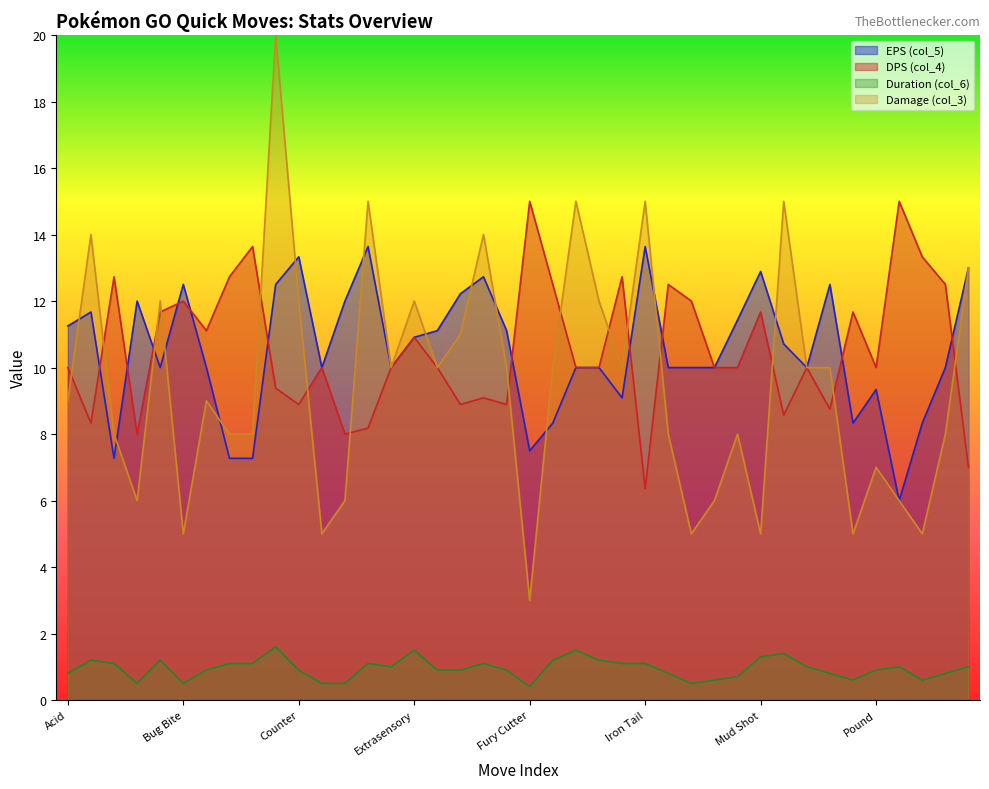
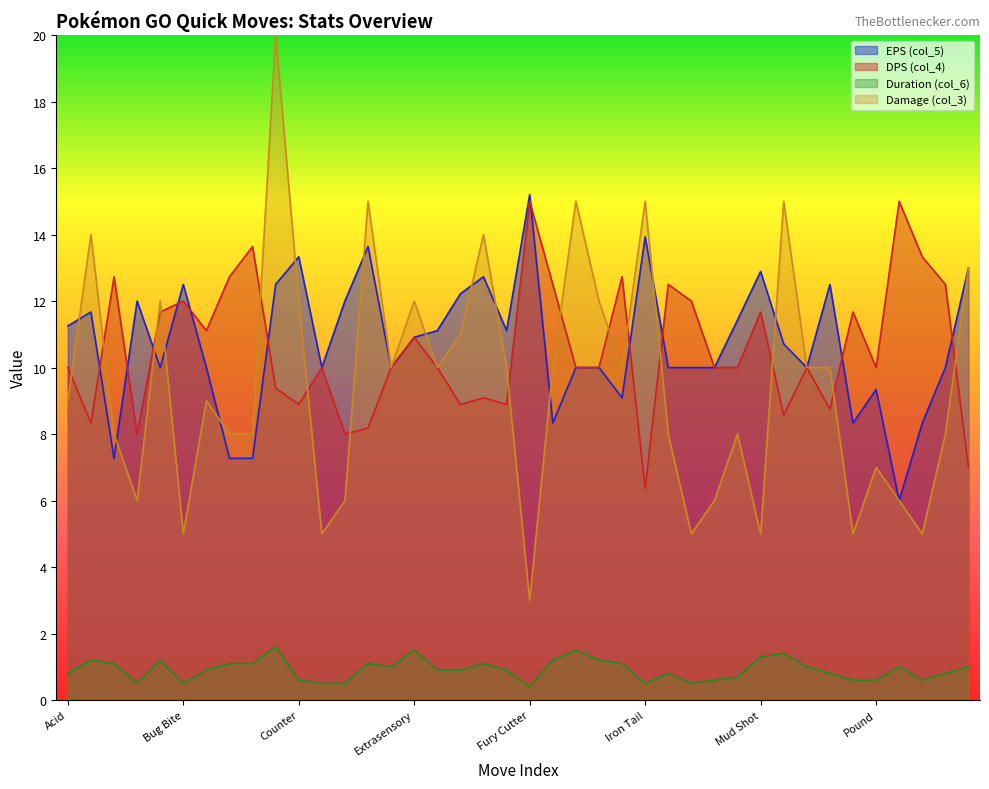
  {
    "EPS (col_5)": {
      "Acid": 11.3,
      "Bug Bite": 12.5,
      "Counter": 13.3,
-     "Fury Cutter": 7.5,
-     "Iron Tail": 13.6,
+     "Fury Cutter": 15.2,
+     "Iron Tail": 13.9,
      "Mud Shot": 12.9,
      "Pound": 9.3
    },
    "Duration (col_6)": {
      "Acid": 0.8,
      "Bug Bite": 0.5,
-     "Counter": 0.9,
+     "Counter": 0.6,
      "Extrasensory": 1.5,
      "Fury Cutter": 0.4,
-     "Iron Tail": 1.1,
+     "Iron Tail": 0.5,
      "Mud Shot": 1.3,
-     "Pound": 0.9
+     "Pound": 0.6
    }
  }
